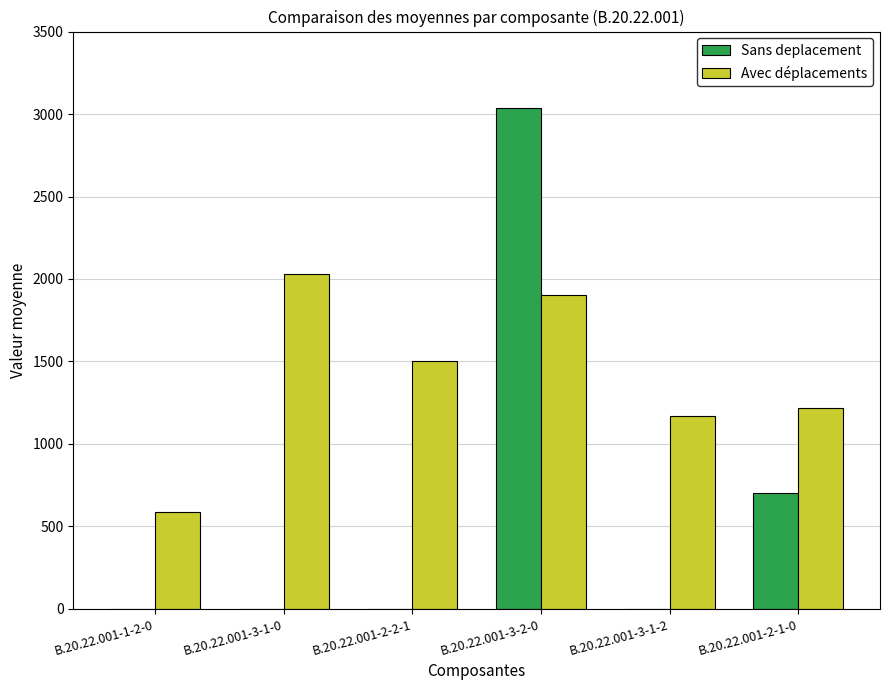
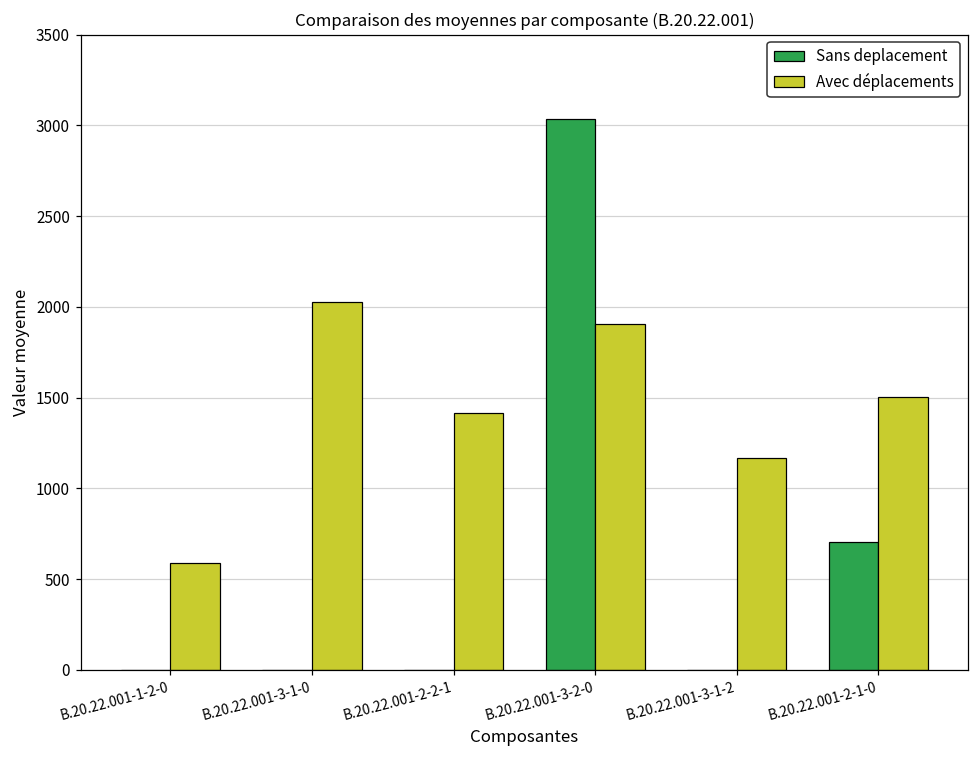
  {
    "Sans deplacement": {
      "B.20.22.001-1-2-0": 0,
      "B.20.22.001-3-1-0": 0,
      "B.20.22.001-2-2-1": 0,
      "B.20.22.001-3-2-0": 3040,
      "B.20.22.001-3-1-2": 0,
      "B.20.22.001-2-1-0": 700
    },
    "Avec déplacements": {
      "B.20.22.001-1-2-0": 590,
      "B.20.22.001-3-1-0": 2030,
-     "B.20.22.001-2-2-1": 1500,
+     "B.20.22.001-2-2-1": 1410,
      "B.20.22.001-3-2-0": 1900,
      "B.20.22.001-3-1-2": 1170,
-     "B.20.22.001-2-1-0": 1220
+     "B.20.22.001-2-1-0": 1500
    }
  }
